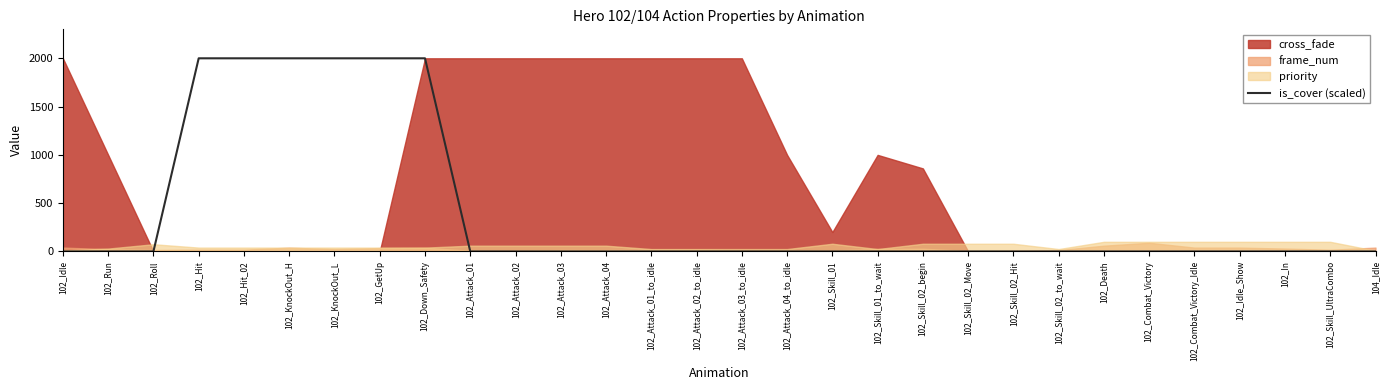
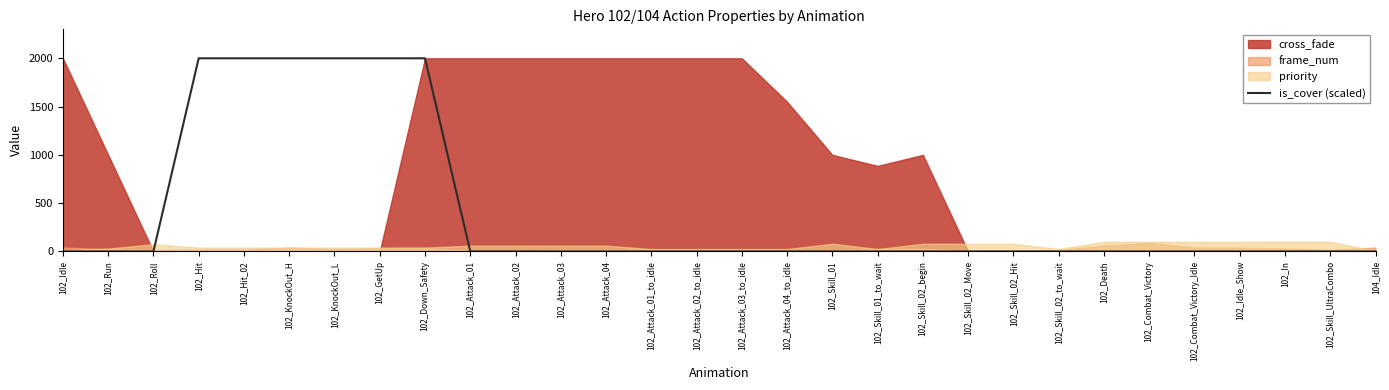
  {
    "cross_fade": {
      "102_Idle": 2000,
      "102_Run": 1000,
      "102_KnockOut_H": 0,
      "102_GetUp": 0,
      "102_Attack_01": 2000,
      "102_Attack_02": 2000,
      "102_Attack_03": 2000,
      "102_Attack_04": 2000,
      "102_Attack_01_to_idle": 2000,
      "102_Attack_02_to_idle": 2000,
      "102_Attack_03_to_idle": 2000,
-     "102_Attack_04_to_idle": 1000,
-     "102_Skill_01": 200,
-     "102_Skill_01_to_wait": 1000,
-     "102_Skill_02_begin": 900
+     "102_Attack_04_to_idle": 1600,
+     "102_Skill_01": 1000,
+     "102_Skill_01_to_wait": 900,
+     "102_Skill_02_begin": 1000
    },
    "is_cover (scaled)": {
      "102_Hit": 2000,
      "102_Hit_02": 2000,
      "102_KnockOut_H": 2000,
      "102_KnockOut_L": 2000,
      "102_GetUp": 2000,
      "102_Skill_02_begin": 0
    }
  }
